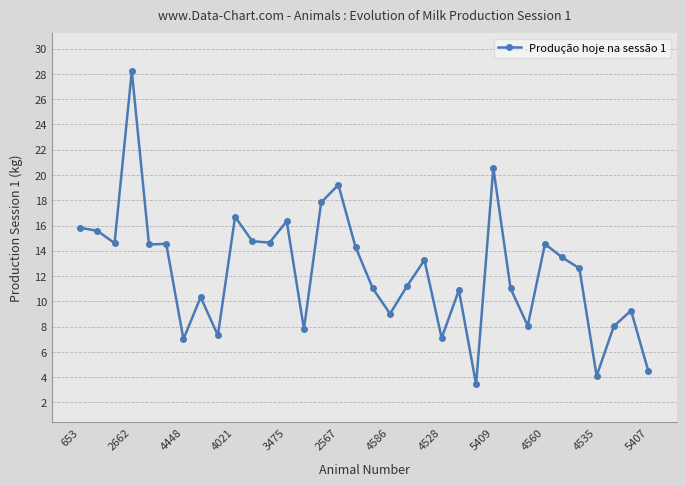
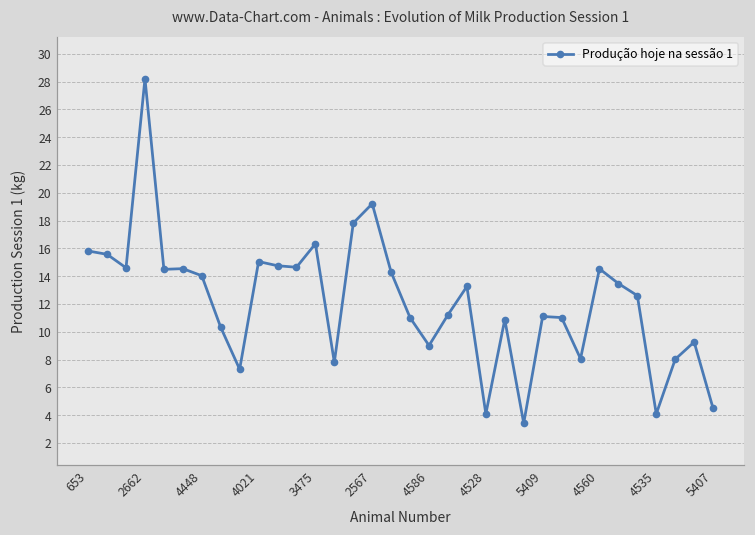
  {
    "653": 15.8,
    "2662": 28.2,
-   "4448": 7.0,
-   "4021": 16.7,
+   "4448": 14.0,
+   "4021": 15.1,
    "3475": 16.3,
    "2567": 19.2,
    "4586": 9.0,
-   "4528": 7.1,
-   "5409": 20.6,
+   "4528": 4.1,
+   "5409": 11.1,
    "4560": 14.5,
    "4535": 4.1,
    "5407": 4.5
  }
